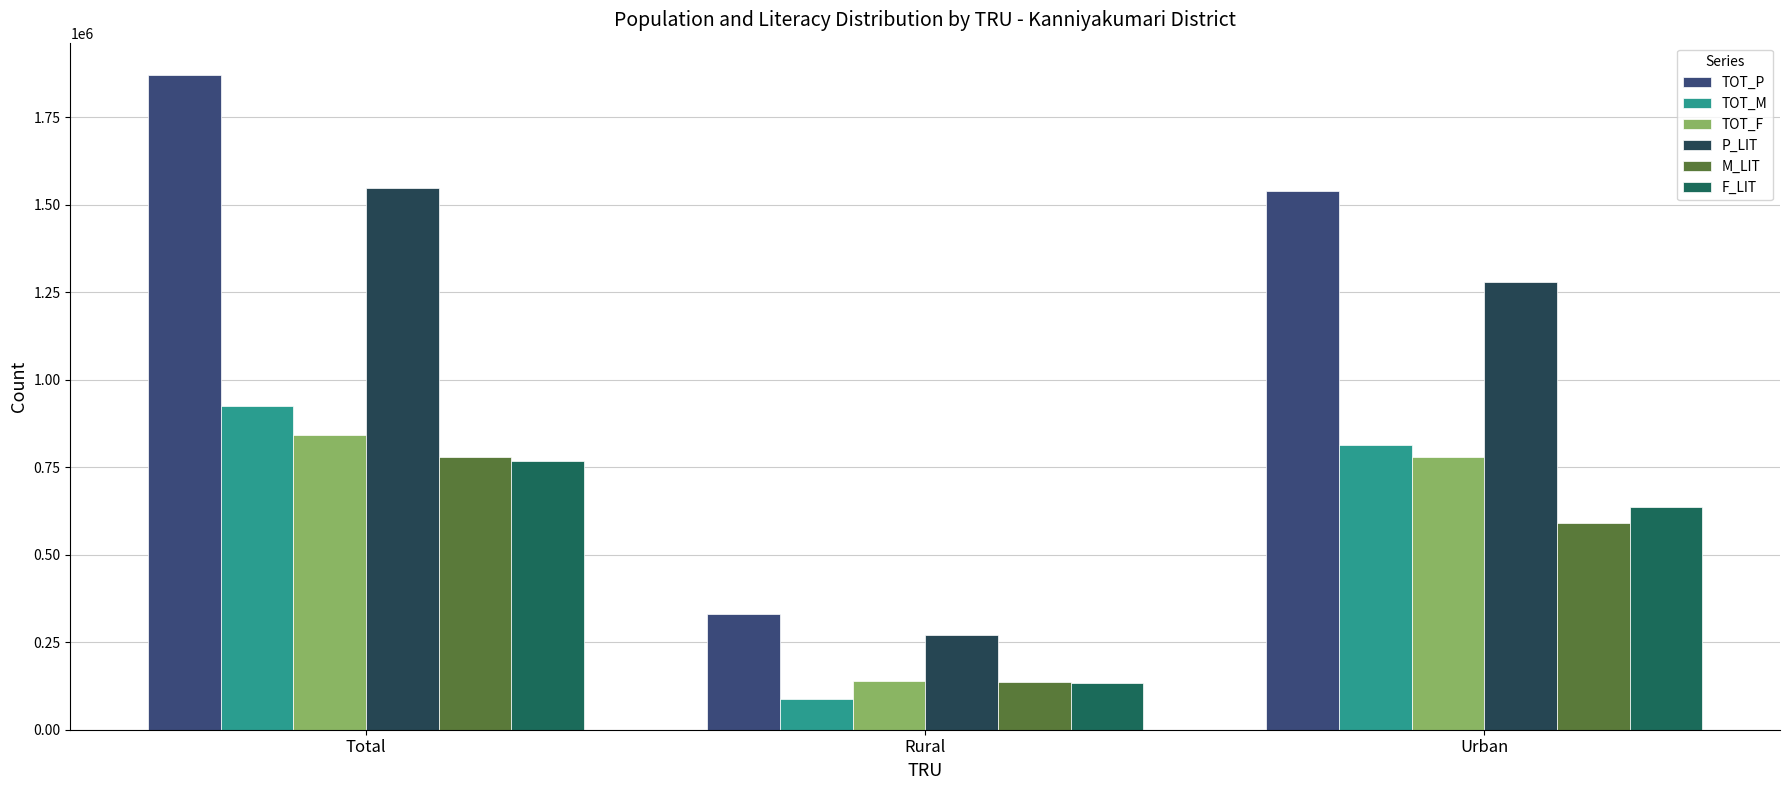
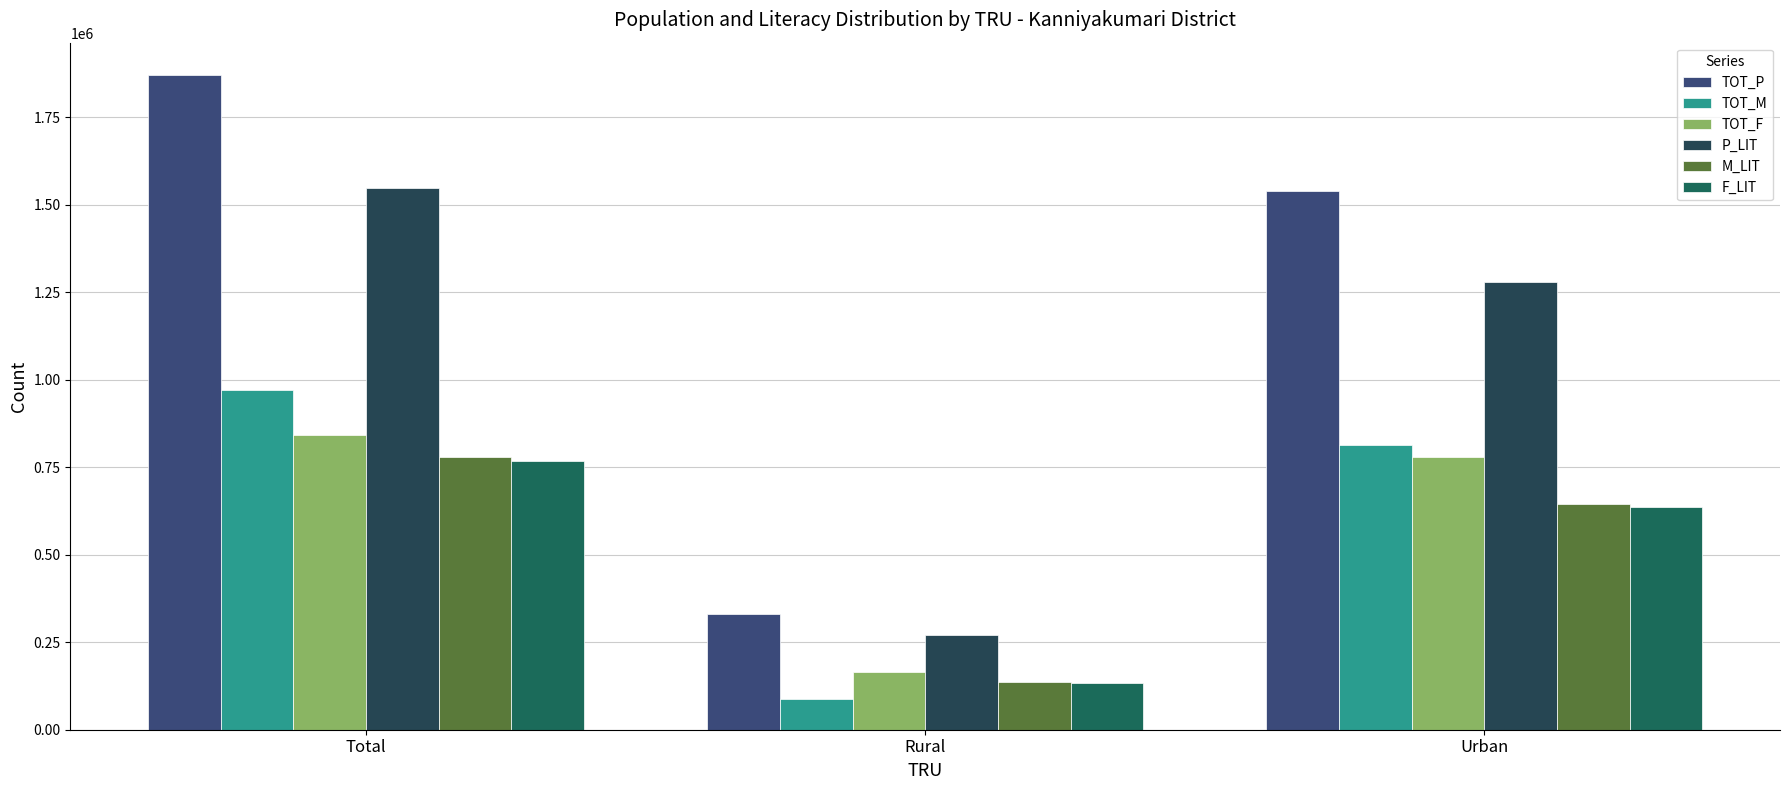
  {
    "TOT_M": {
-     "Total": 930000,
+     "Total": 970000,
      "Rural": 90000,
      "Urban": 810000
    },
    "TOT_F": {
      "Total": 840000,
-     "Rural": 140000,
+     "Rural": 170000,
      "Urban": 780000
    },
    "M_LIT": {
      "Total": 780000,
      "Rural": 140000,
-     "Urban": 590000
+     "Urban": 640000
    }
  }
